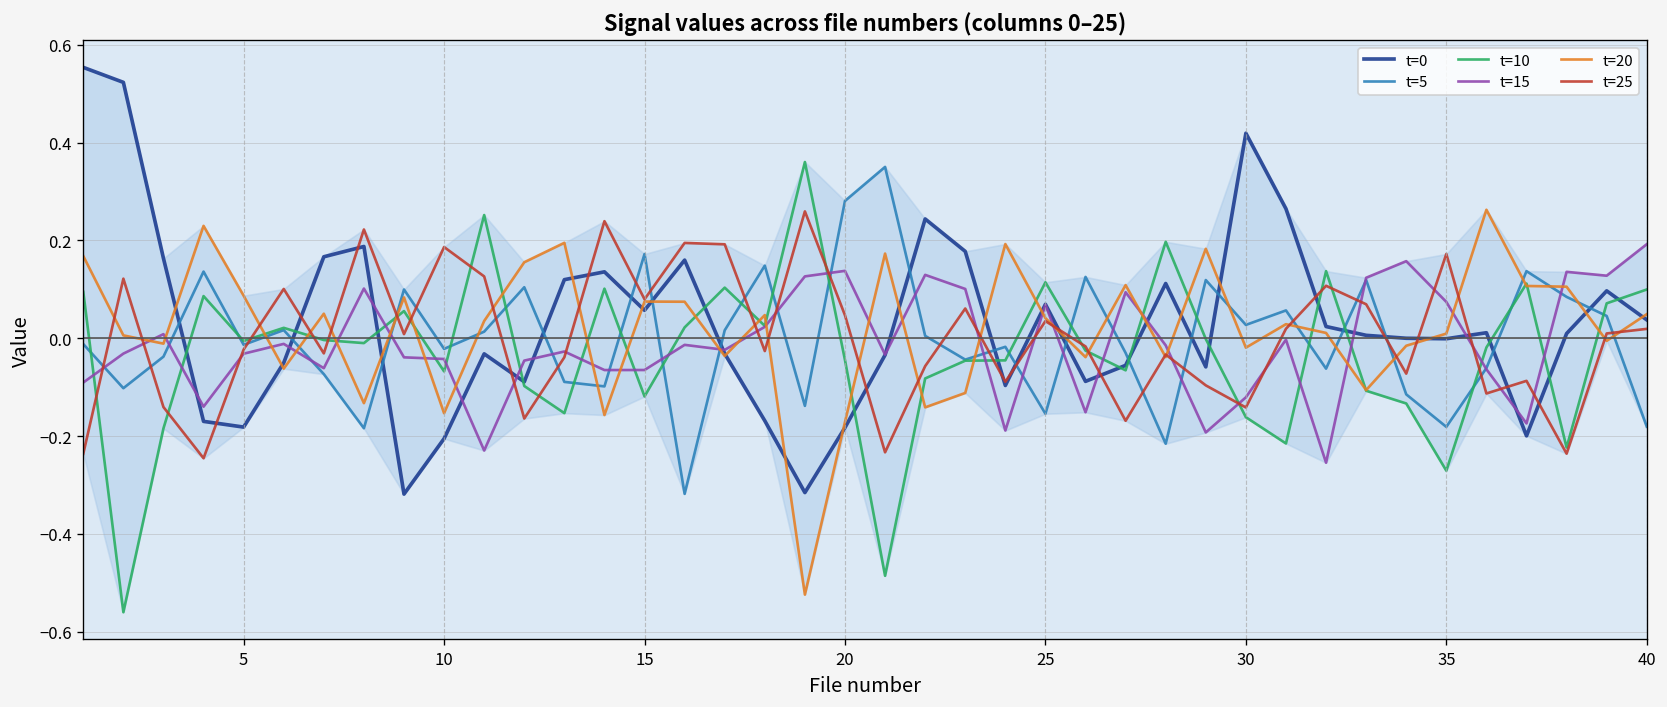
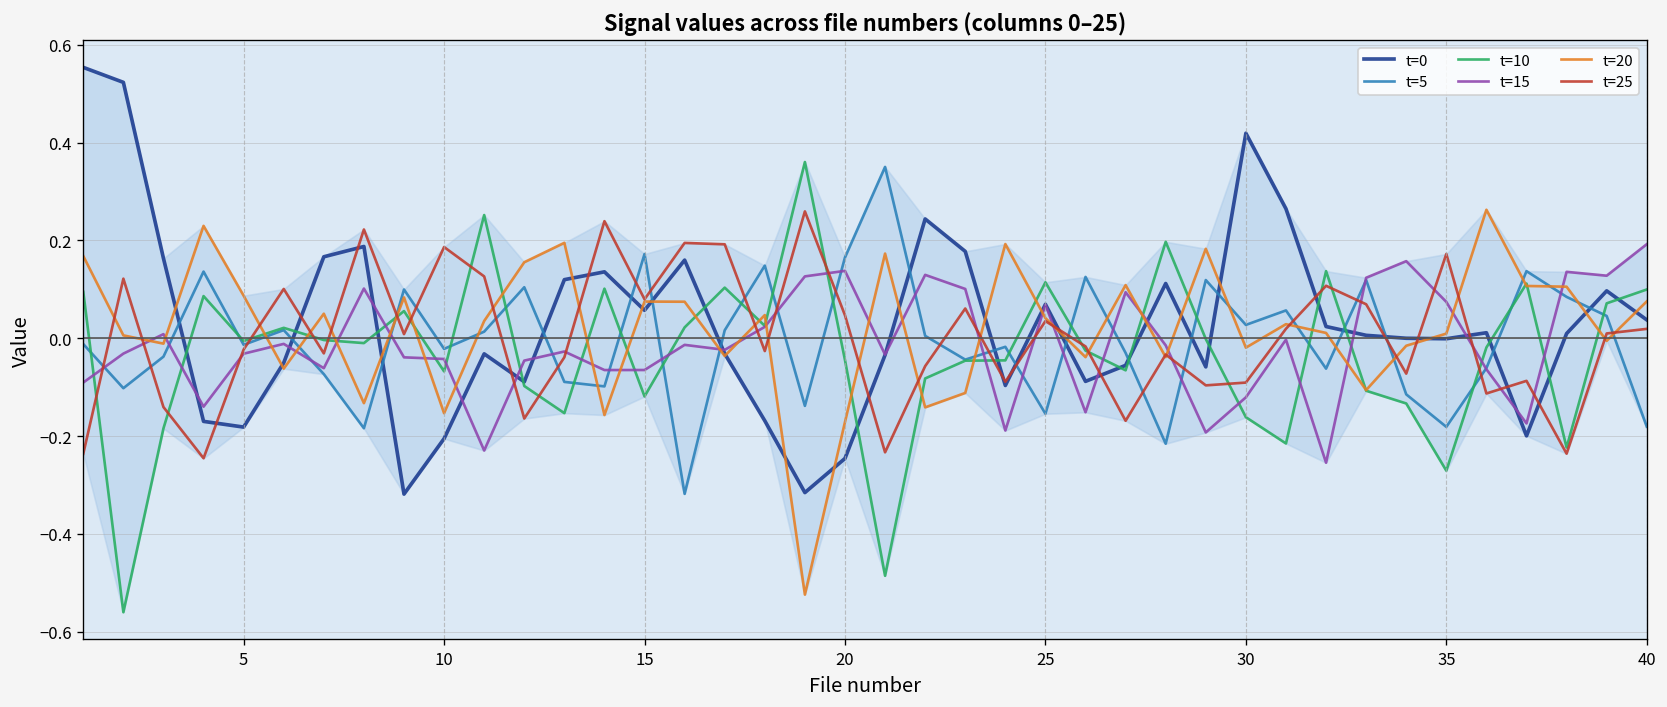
  {
    "t=0": {
      "5": -0.18,
      "10": -0.21,
      "15": 0.06,
-     "20": -0.18,
+     "20": -0.25,
      "35": 0.00,
      "40": 0.04
    },
    "t=5": {
      "5": -0.01,
      "10": -0.02,
-     "20": 0.28,
+     "20": 0.17,
      "25": -0.15,
      "30": 0.03,
      "35": -0.18,
      "40": -0.18
    },
    "t=10": {
      "5": -0.01,
      "10": -0.07,
      "15": -0.12,
      "20": -0.04,
      "30": -0.16,
      "35": -0.27,
      "40": 0.10
    },
    "t=15": {
      "5": -0.03,
      "10": -0.04,
      "15": -0.06,
      "20": 0.14,
      "30": -0.12,
      "35": 0.07
    },
    "t=20": {
      "10": -0.15,
      "20": -0.17,
      "30": -0.02,
      "35": 0.01,
-     "40": 0.05
+     "40": 0.08
    },
    "t=25": {
      "5": -0.02,
      "20": 0.05,
-     "30": -0.14,
+     "30": -0.09,
      "40": 0.02
    }
  }
